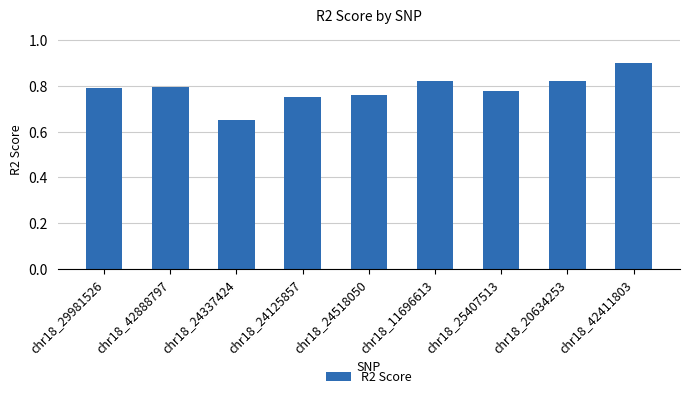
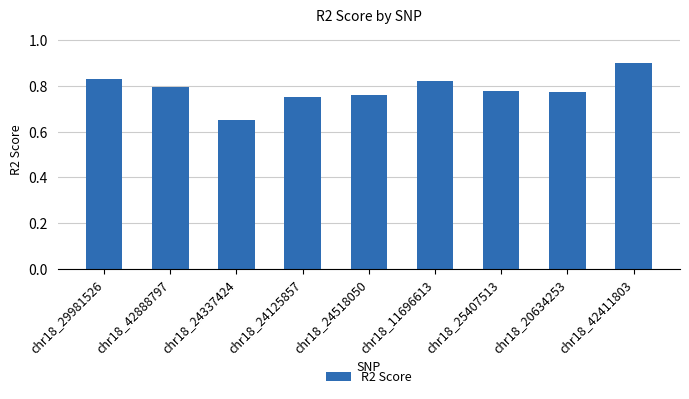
  {
-   "chr18_29981526": 0.79,
+   "chr18_29981526": 0.83,
    "chr18_42888797": 0.79,
    "chr18_24337424": 0.65,
    "chr18_24125857": 0.75,
    "chr18_24518050": 0.76,
    "chr18_11696613": 0.82,
    "chr18_25407513": 0.78,
-   "chr18_20634253": 0.82,
+   "chr18_20634253": 0.78,
    "chr18_42411803": 0.90
  }
